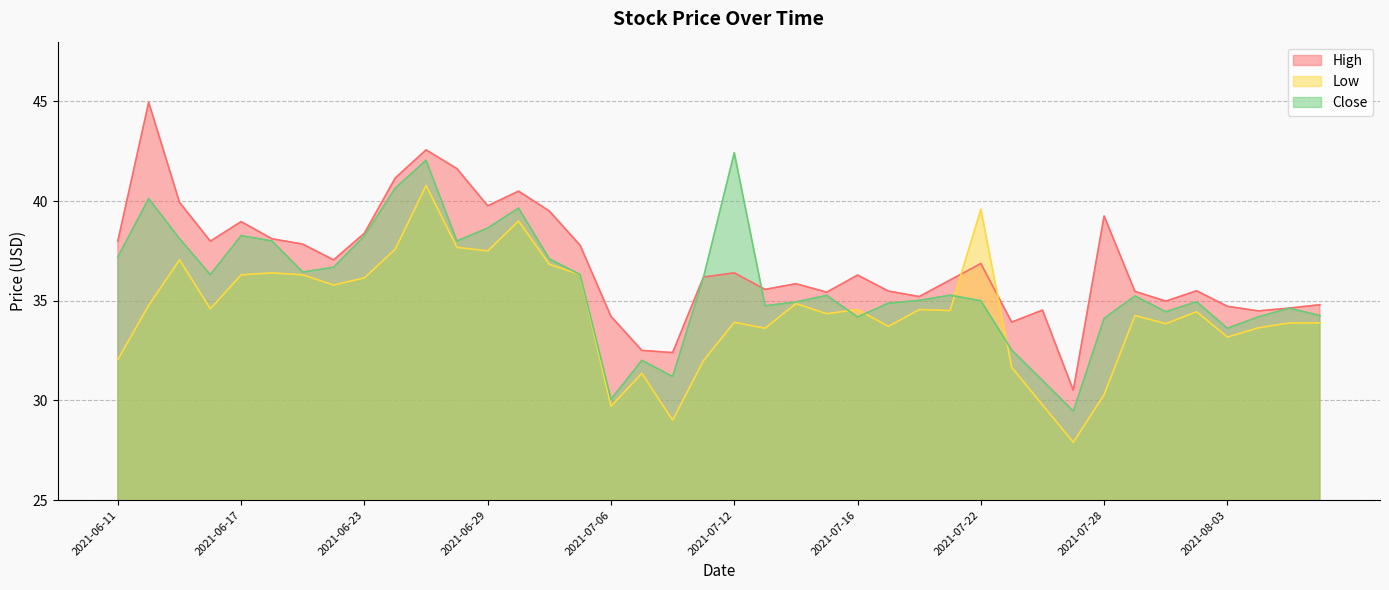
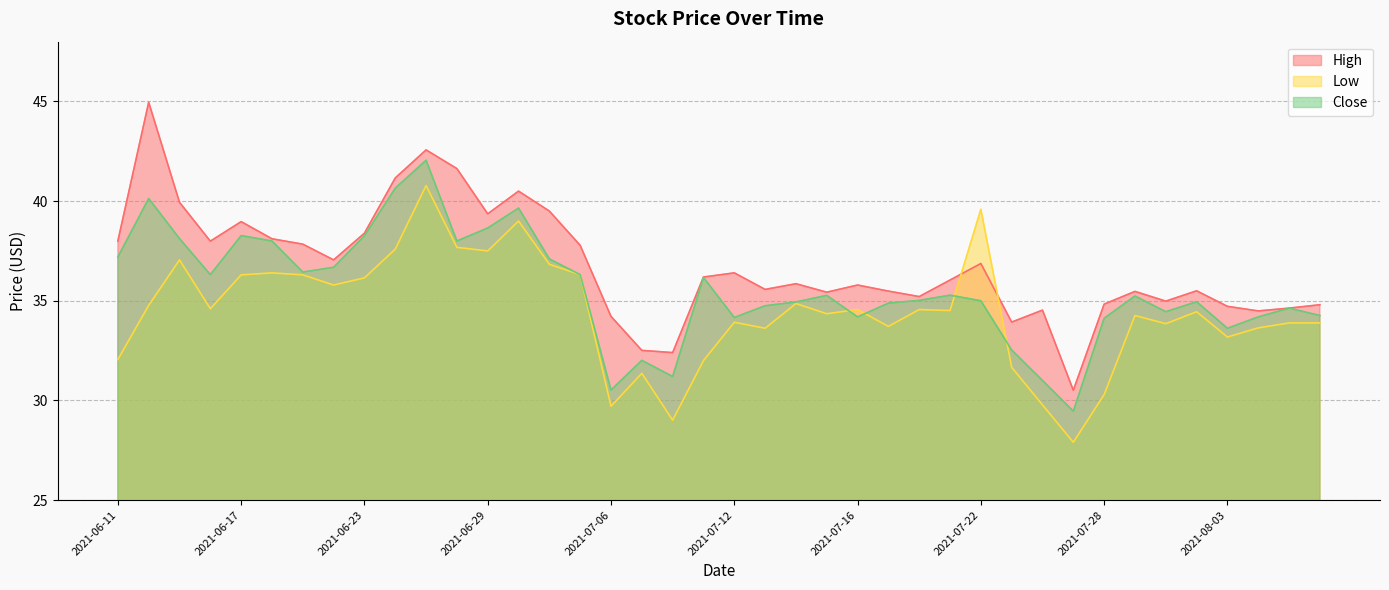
  {
    "High": {
      "2021-06-11": 38.0,
      "2021-06-17": 39.0,
      "2021-06-23": 38.4,
-     "2021-06-29": 39.8,
+     "2021-06-29": 39.4,
      "2021-07-06": 34.2,
      "2021-07-12": 36.4,
-     "2021-07-16": 36.3,
+     "2021-07-16": 35.8,
      "2021-07-22": 36.9,
-     "2021-07-28": 39.3,
+     "2021-07-28": 34.8,
      "2021-08-03": 34.7
    },
    "Low": {
      "2021-06-11": 32.1,
      "2021-06-17": 36.3,
      "2021-06-23": 36.2,
      "2021-06-29": 37.5,
      "2021-07-06": 29.7,
      "2021-07-12": 33.9,
      "2021-07-16": 34.6,
      "2021-07-22": 39.6,
      "2021-07-28": 30.3,
      "2021-08-03": 33.2
    },
    "Close": {
      "2021-06-11": 37.2,
      "2021-06-17": 38.3,
      "2021-06-23": 38.3,
      "2021-06-29": 38.7,
-     "2021-07-06": 30.1,
-     "2021-07-12": 42.4,
+     "2021-07-06": 30.5,
+     "2021-07-12": 34.2,
      "2021-07-16": 34.2,
      "2021-07-22": 35.0,
      "2021-07-28": 34.1,
      "2021-08-03": 33.6
    }
  }
